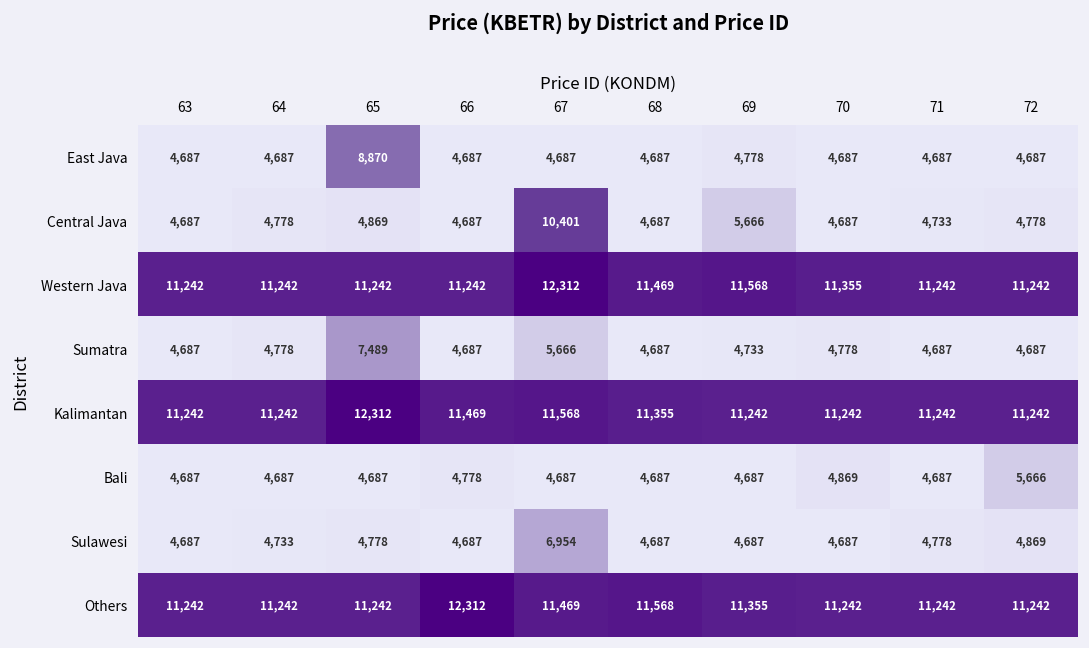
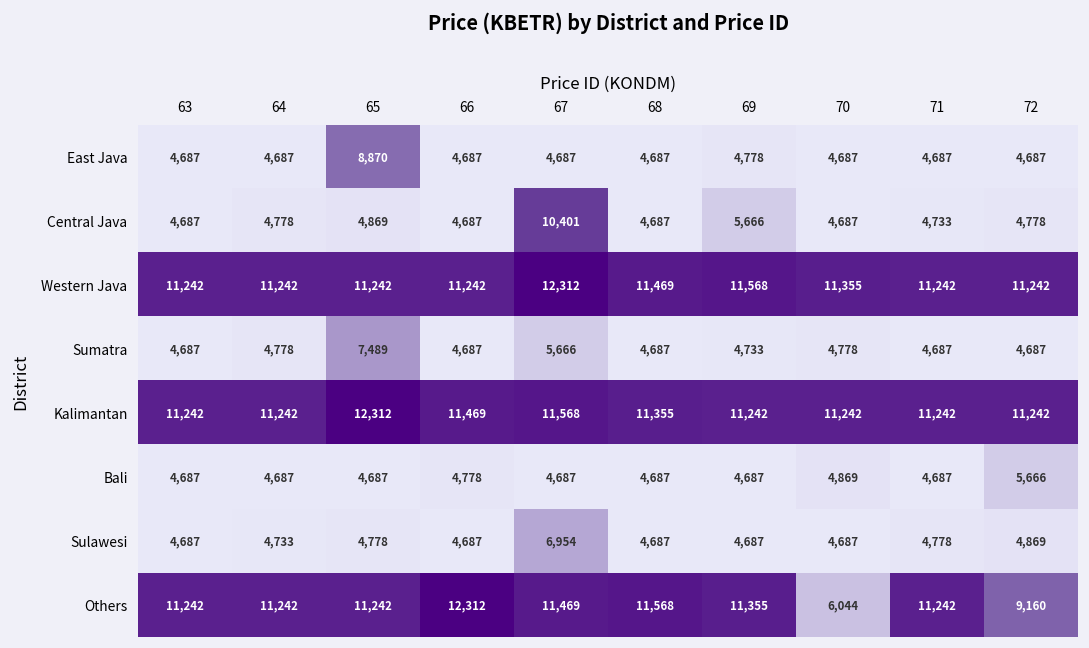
  {
    "East Java": {
      "63": "4,687",
      "64": "4,687",
      "65": "8,870",
      "66": "4,687",
      "67": "4,687",
      "68": "4,687",
      "69": "4,778",
      "70": "4,687",
      "71": "4,687",
      "72": "4,687"
    },
    "Central Java": {
      "63": "4,687",
      "64": "4,778",
      "65": "4,869",
      "66": "4,687",
      "67": "10,401",
      "68": "4,687",
      "69": "5,666",
      "70": "4,687",
      "71": "4,733",
      "72": "4,778"
    },
    "Western Java": {
      "63": "11,242",
      "64": "11,242",
      "65": "11,242",
      "66": "11,242",
      "67": "12,312",
      "68": "11,469",
      "69": "11,568",
      "70": "11,355",
      "71": "11,242",
      "72": "11,242"
    },
    "Sumatra": {
      "63": "4,687",
      "64": "4,778",
      "65": "7,489",
      "66": "4,687",
      "67": "5,666",
      "68": "4,687",
      "69": "4,733",
      "70": "4,778",
      "71": "4,687",
      "72": "4,687"
    },
    "Kalimantan": {
      "63": "11,242",
      "64": "11,242",
      "65": "12,312",
      "66": "11,469",
      "67": "11,568",
      "68": "11,355",
      "69": "11,242",
      "70": "11,242",
      "71": "11,242",
      "72": "11,242"
    },
    "Bali": {
      "63": "4,687",
      "64": "4,687",
      "65": "4,687",
      "66": "4,778",
      "67": "4,687",
      "68": "4,687",
      "69": "4,687",
      "70": "4,869",
      "71": "4,687",
      "72": "5,666"
    },
    "Sulawesi": {
      "63": "4,687",
      "64": "4,733",
      "65": "4,778",
      "66": "4,687",
      "67": "6,954",
      "68": "4,687",
      "69": "4,687",
      "70": "4,687",
      "71": "4,778",
      "72": "4,869"
    },
    "Others": {
      "63": "11,242",
      "64": "11,242",
      "65": "11,242",
      "66": "12,312",
      "67": "11,469",
      "68": "11,568",
      "69": "11,355",
-     "70": "11,242",
+     "70": "6,044",
      "71": "11,242",
-     "72": "11,242"
+     "72": "9,160"
    }
  }
